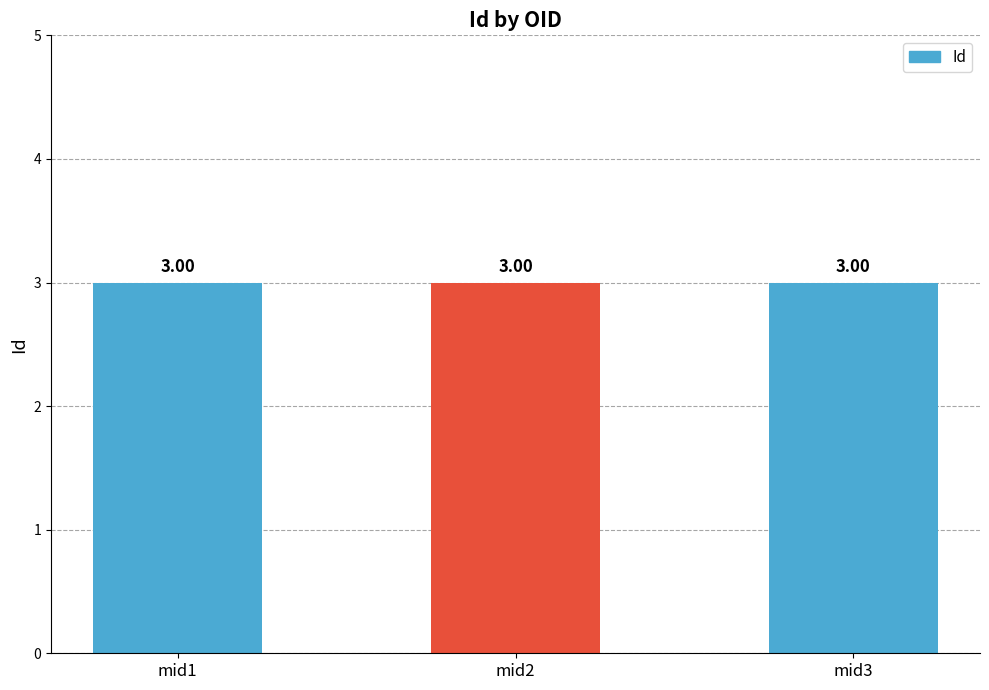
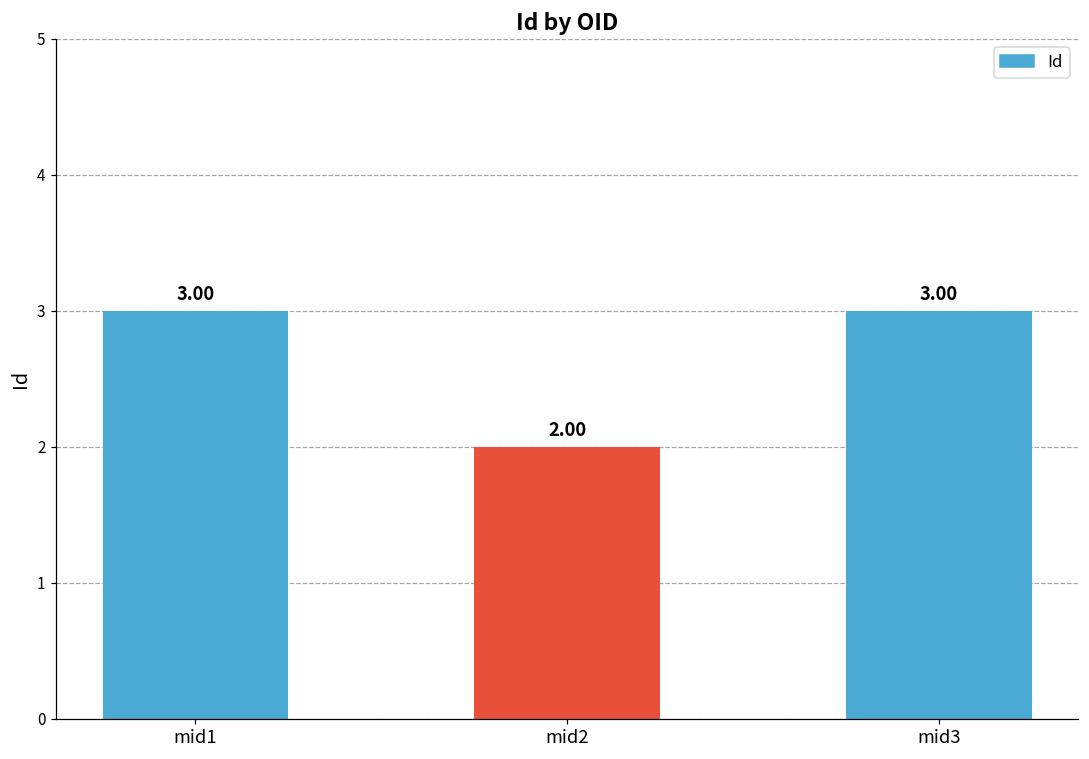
  {
    "mid1": 3.00,
-   "mid2": 3.00,
+   "mid2": 2.00,
    "mid3": 3.00
  }
